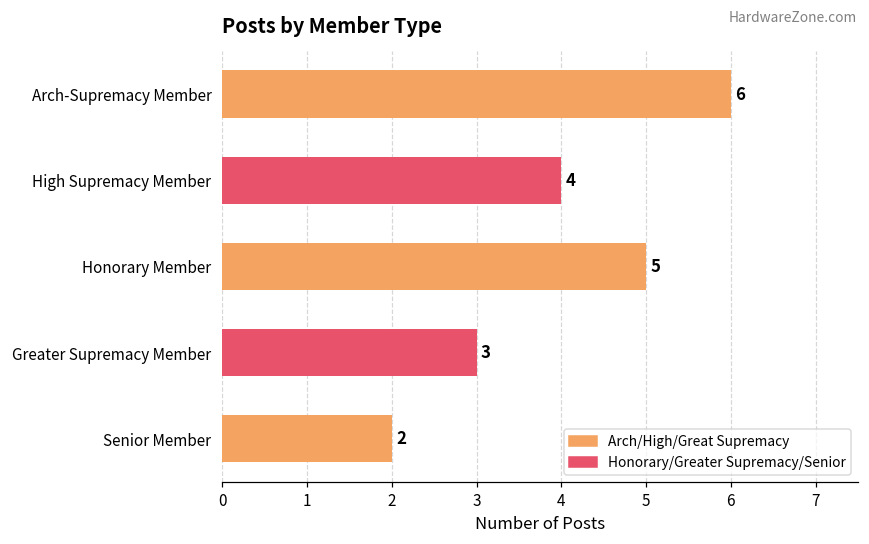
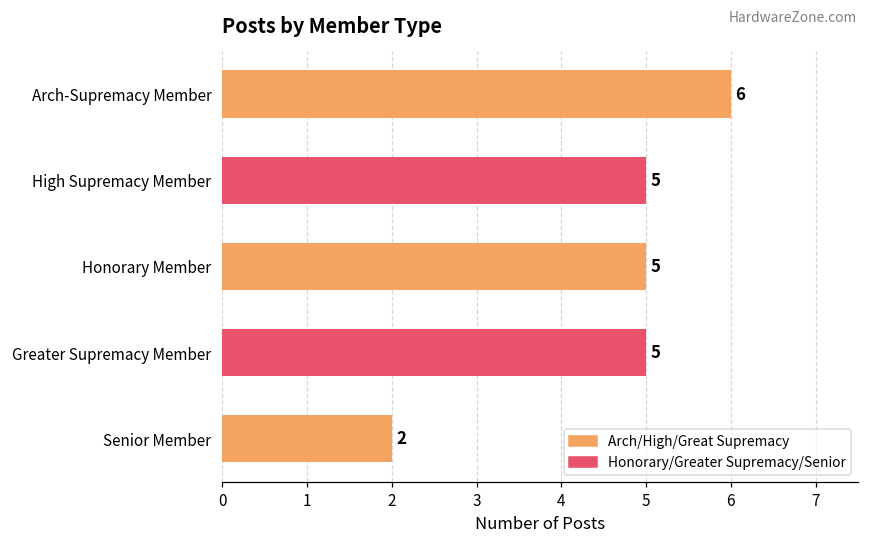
  {
    "Arch-Supremacy Member": 6,
-   "High Supremacy Member": 4,
+   "High Supremacy Member": 5,
    "Honorary Member": 5,
-   "Greater Supremacy Member": 3,
+   "Greater Supremacy Member": 5,
    "Senior Member": 2
  }
